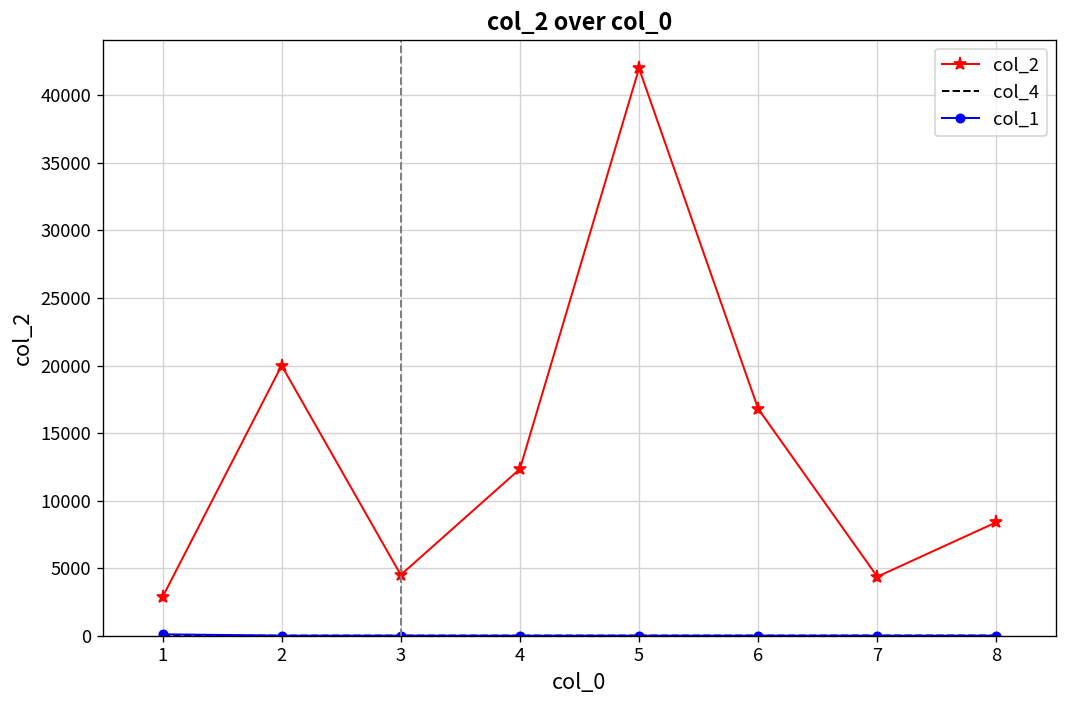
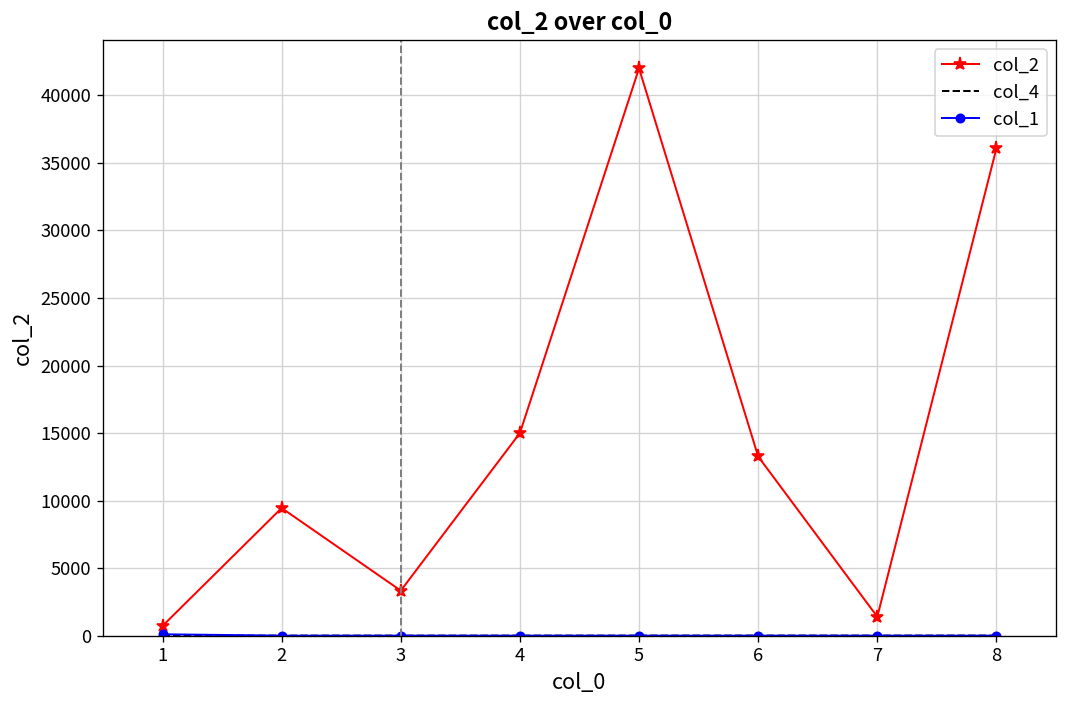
  {
    "col_2": {
-     "1": 2900,
-     "2": 20000,
-     "3": 4500,
-     "4": 12300,
+     "1": 700,
+     "2": 9400,
+     "3": 3300,
+     "4": 15000,
      "5": 42000,
-     "6": 16800,
-     "7": 4400,
-     "8": 8400
+     "6": 13300,
+     "7": 1400,
+     "8": 36100
    }
  }
